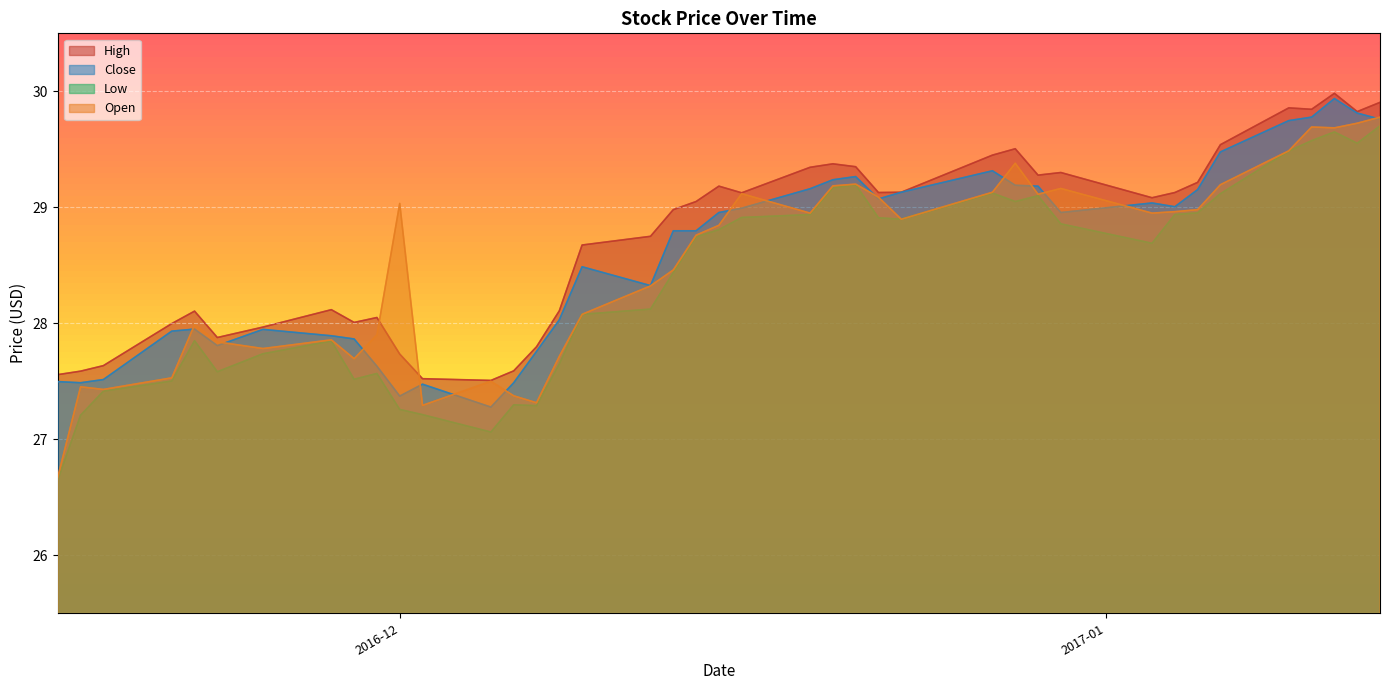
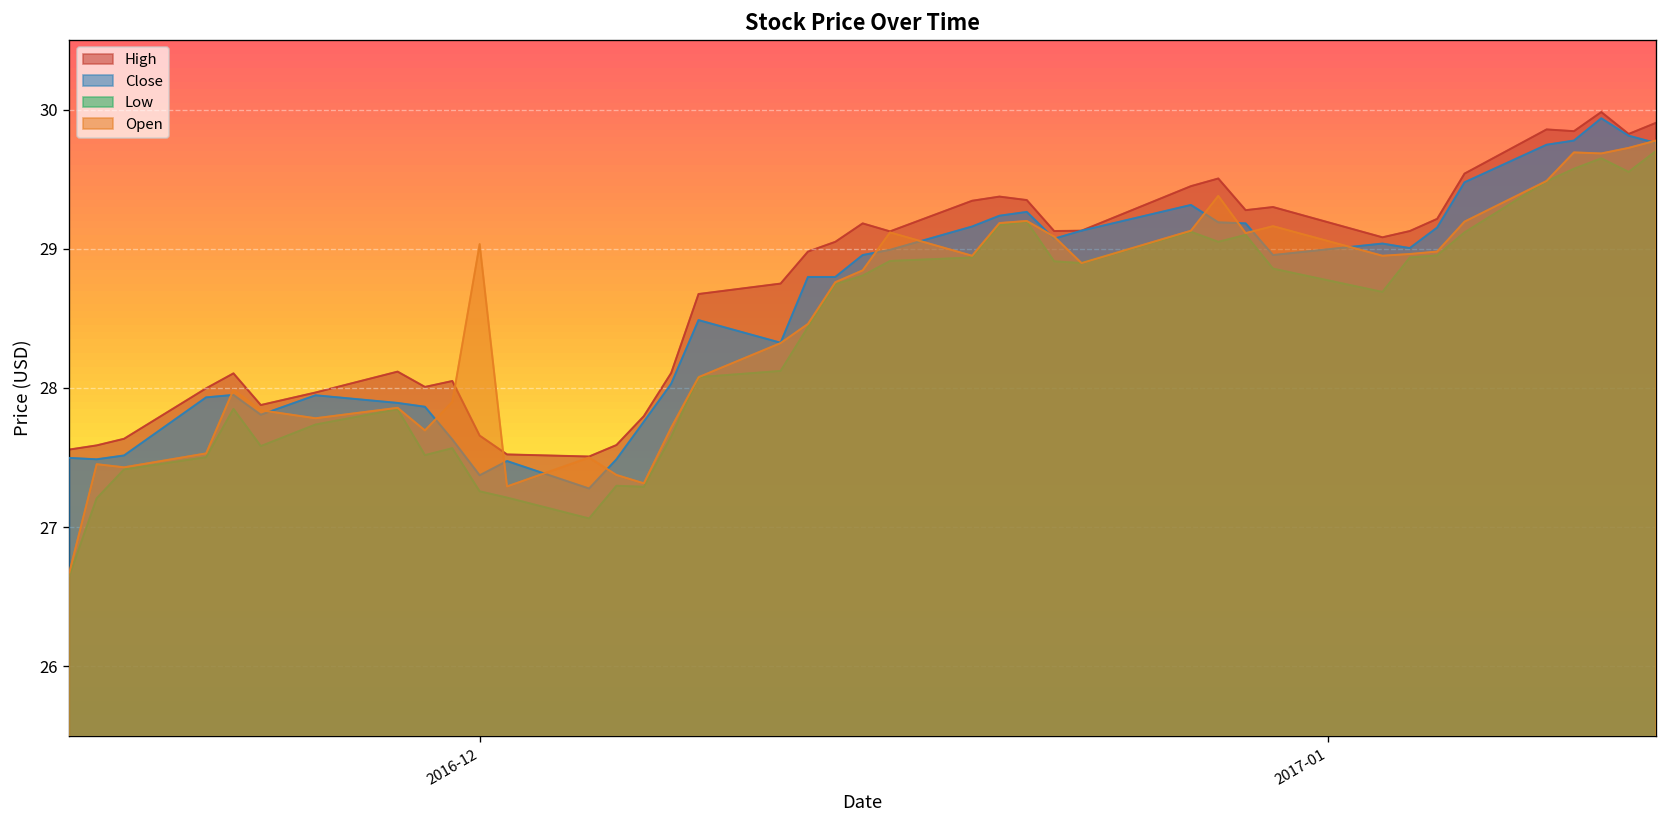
  {
    "High": {
-     "2016-12": 27.74
+     "2016-12": 27.66
    },
    "Close": {
      "2016-12": 27.37
    },
    "Low": {
      "2016-12": 27.26
    },
    "Open": {
      "2016-12": 29.03
    }
  }
